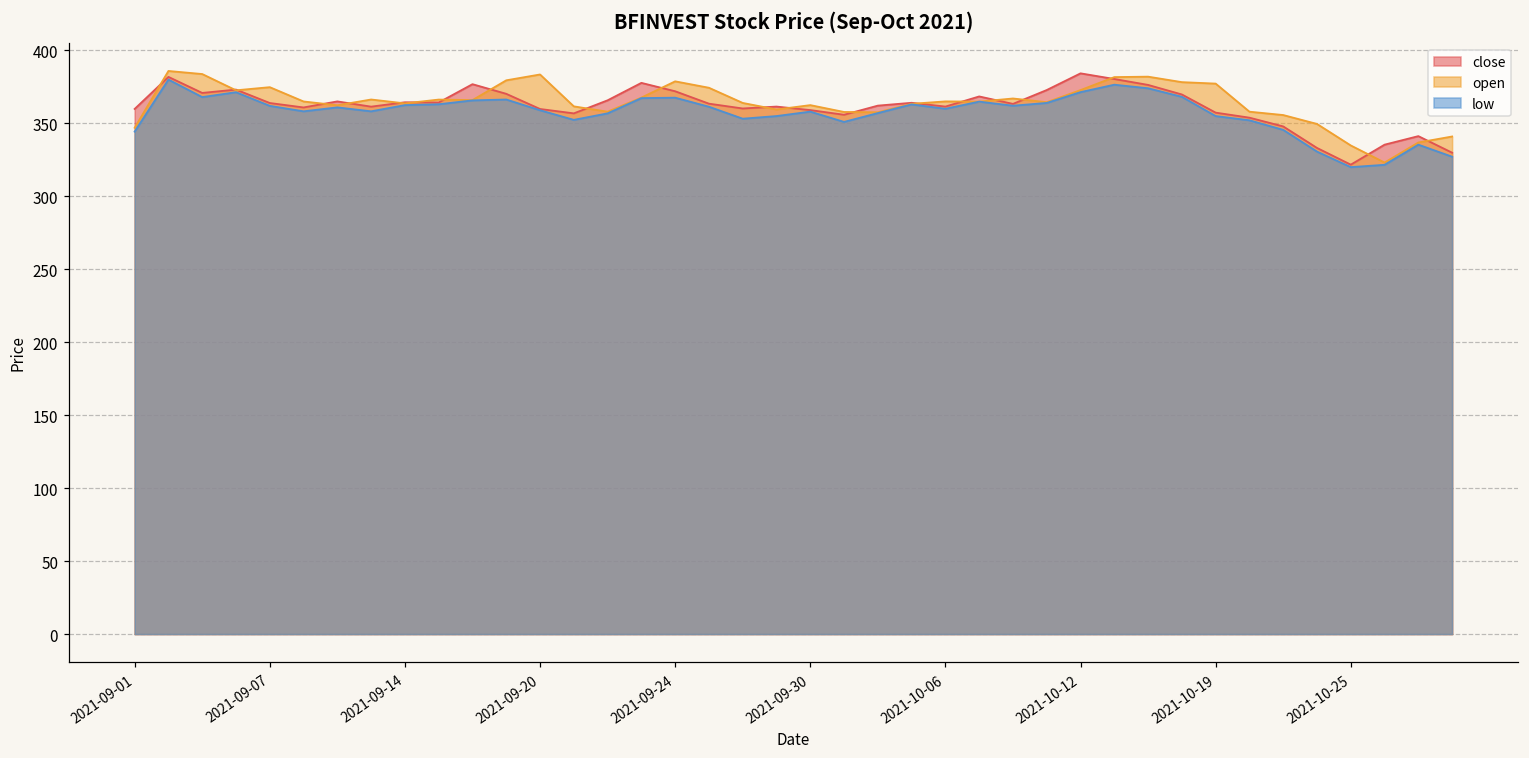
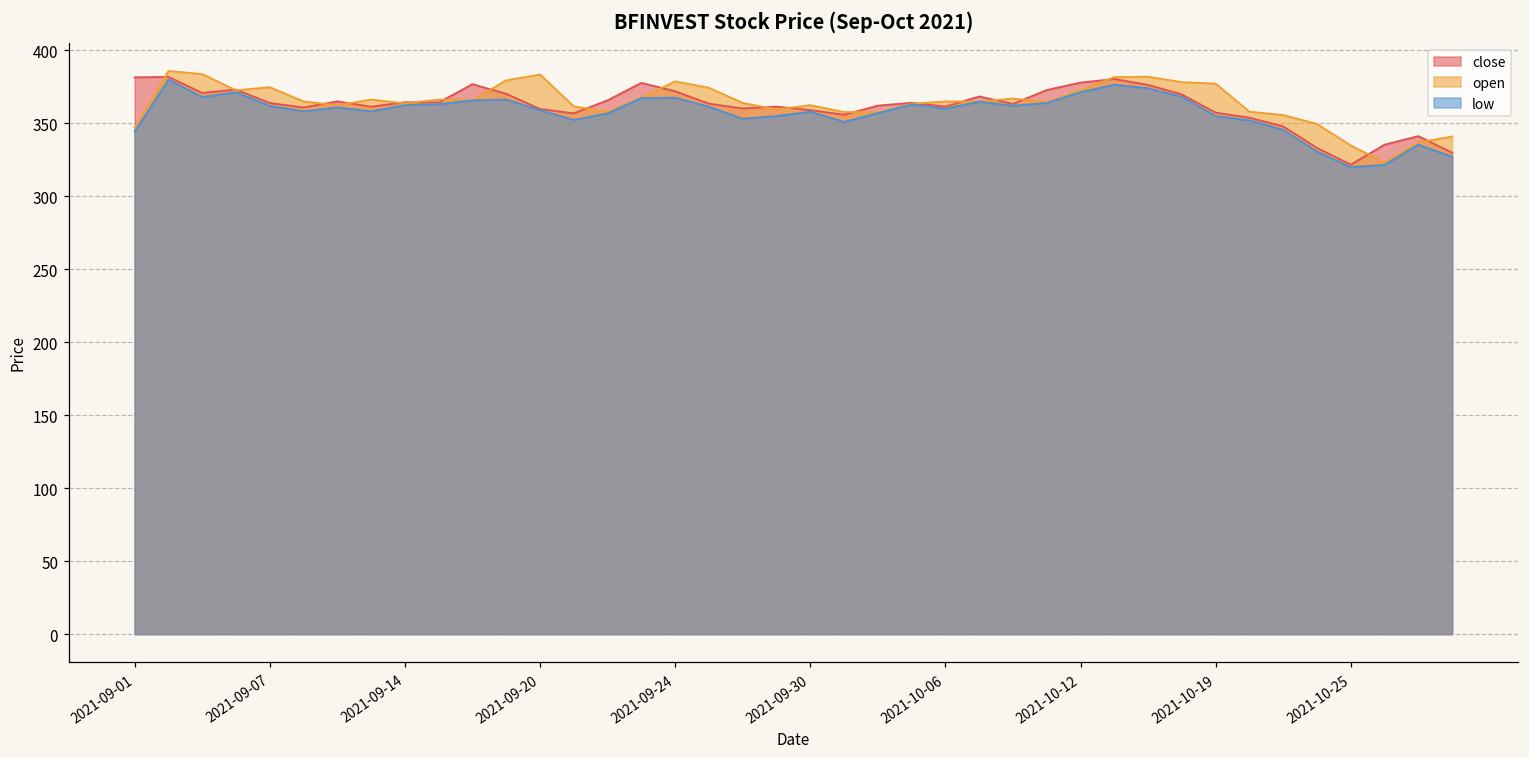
  {
    "close": {
-     "2021-09-01": 360,
+     "2021-09-01": 382,
      "2021-09-24": 372,
-     "2021-10-12": 384,
+     "2021-10-12": 378,
      "2021-10-19": 357
    },
    "open": {
      "2021-09-01": 347,
      "2021-09-07": 375,
      "2021-09-20": 384,
      "2021-09-24": 379,
      "2021-09-30": 363,
      "2021-10-06": 365,
      "2021-10-19": 377,
      "2021-10-25": 335
    },
    "low": {
      "2021-09-01": 344,
      "2021-09-24": 368,
      "2021-10-19": 355
    }
  }
